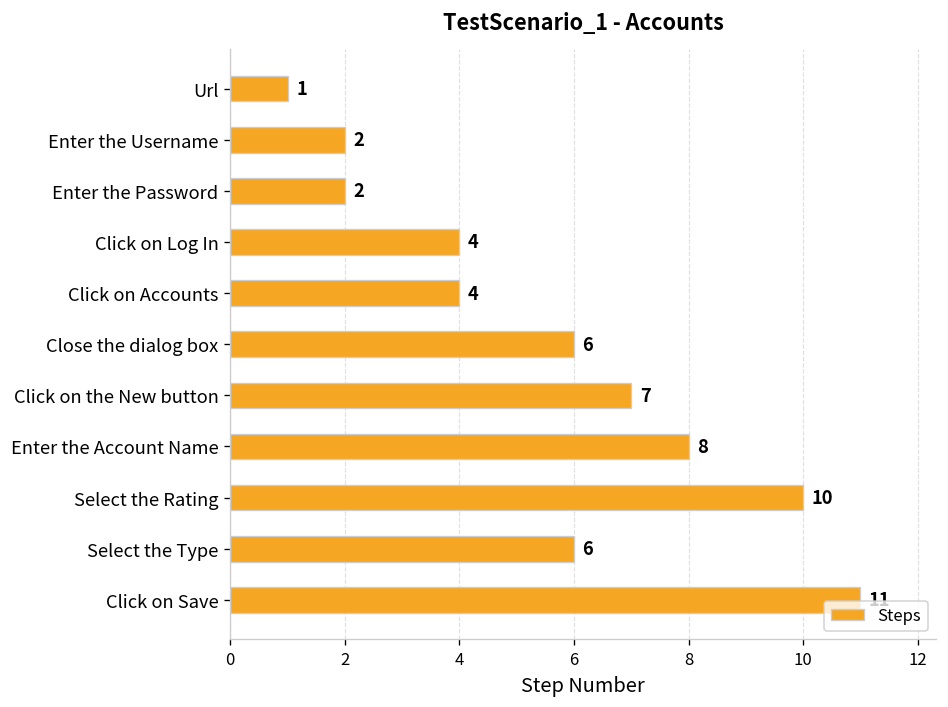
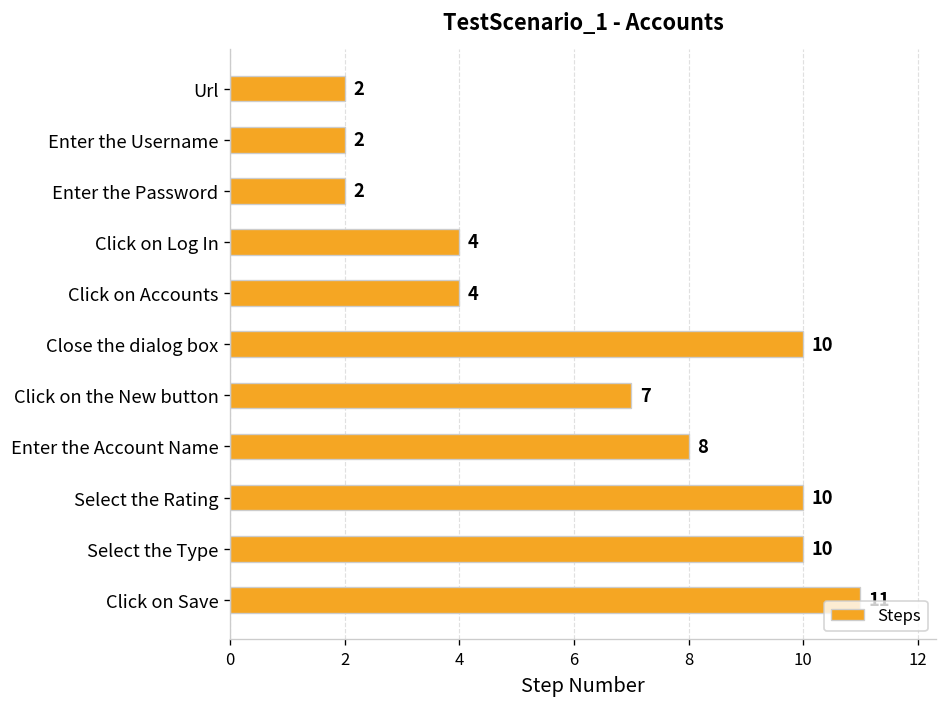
  {
-   "Url": 1,
+   "Url": 2,
    "Enter the Username": 2,
    "Enter the Password": 2,
    "Click on Log In": 4,
    "Click on Accounts": 4,
-   "Close the dialog box": 6,
+   "Close the dialog box": 10,
    "Click on the New button": 7,
    "Enter the Account Name": 8,
    "Select the Rating": 10,
-   "Select the Type": 6
+   "Select the Type": 10
  }
